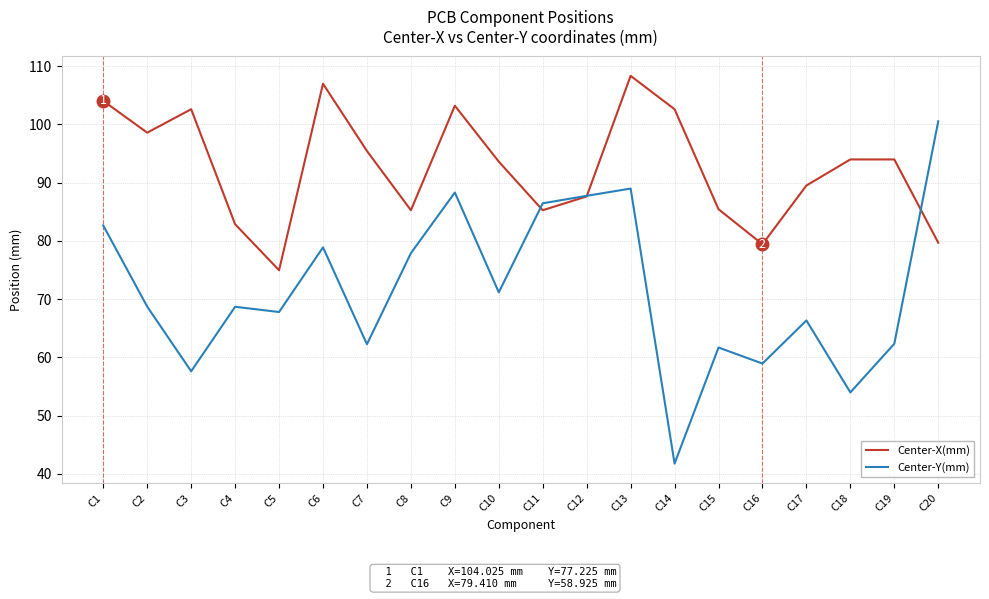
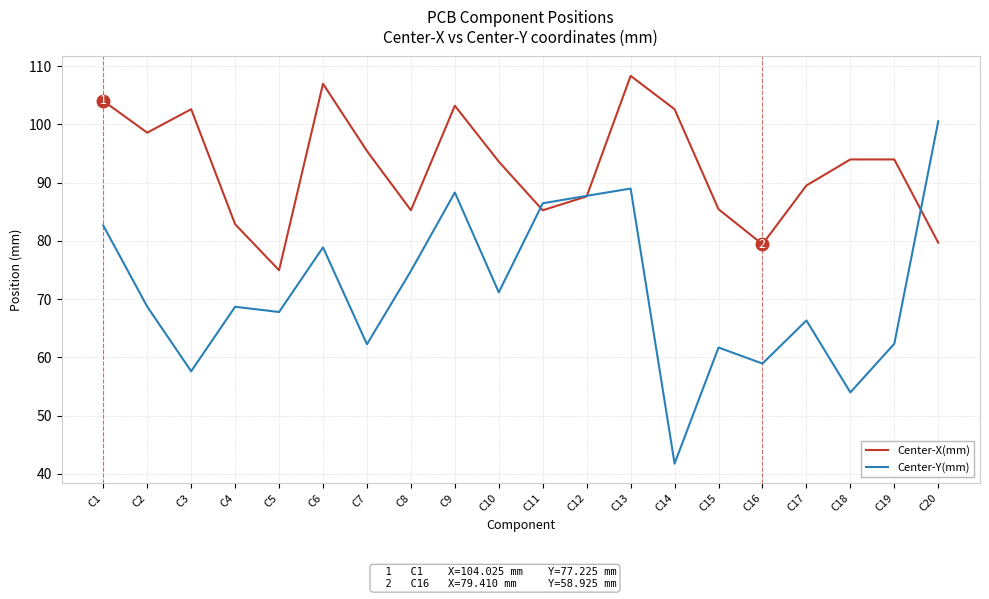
  {
    "Center-Y(mm)": {
      "C1": 83,
      "C2": 69,
      "C3": 58,
      "C4": 69,
      "C5": 68,
      "C6": 79,
      "C7": 62,
-     "C8": 78,
+     "C8": 75,
      "C9": 88,
      "C10": 71,
      "C11": 86,
      "C13": 89,
      "C14": 42,
      "C15": 62,
      "C16": 59,
      "C17": 66,
      "C18": 54,
      "C19": 62,
      "C20": 101
    }
  }
